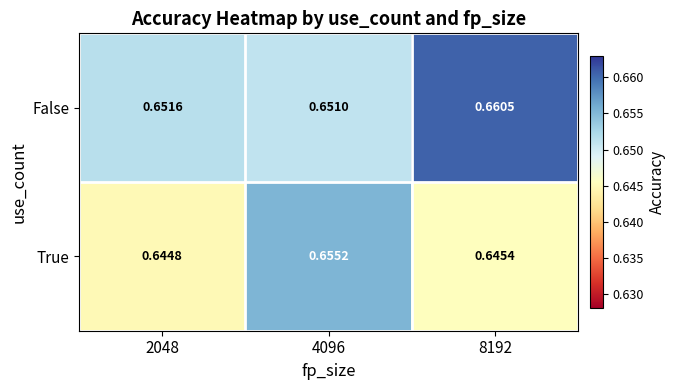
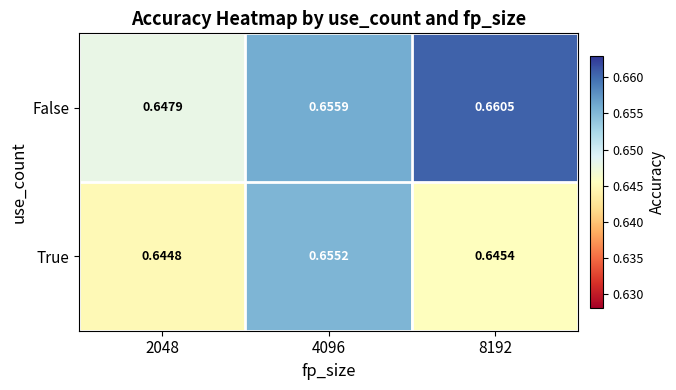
  {
    "False": {
-     "2048": 0.6516,
-     "4096": 0.6510,
+     "2048": 0.6479,
+     "4096": 0.6559,
      "8192": 0.6605
    },
    "True": {
      "2048": 0.6448,
      "4096": 0.6552,
      "8192": 0.6454
    }
  }
